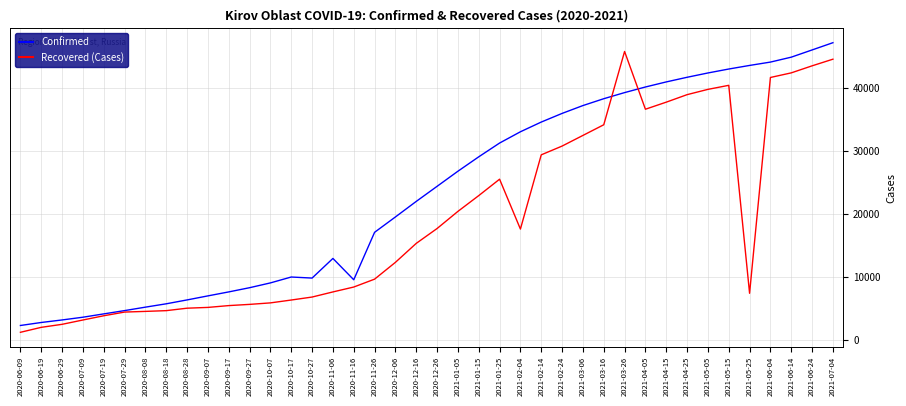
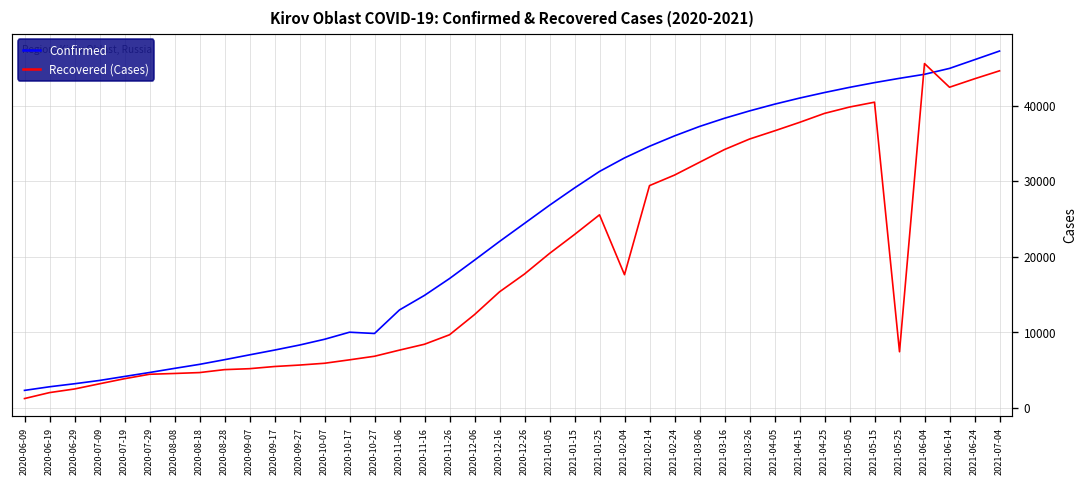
  {
    "Confirmed": {
      "2020-06-09": 2000,
      "2020-06-19": 3000,
      "2020-06-29": 3000,
      "2020-07-09": 4000,
      "2020-08-08": 5000,
      "2020-08-18": 6000,
      "2020-08-28": 6000,
      "2020-09-07": 7000,
      "2020-09-17": 8000,
      "2020-09-27": 8000,
      "2020-10-07": 9000,
      "2020-10-17": 10000,
      "2020-10-27": 10000,
      "2020-11-06": 13000,
-     "2020-11-16": 10000,
+     "2020-11-16": 15000,
      "2020-11-26": 17000,
      "2020-12-06": 20000,
      "2020-12-16": 22000,
      "2020-12-26": 24000,
      "2021-01-05": 27000,
      "2021-01-15": 29000,
      "2021-01-25": 31000,
      "2021-02-04": 33000,
      "2021-02-14": 35000,
      "2021-02-24": 36000,
      "2021-03-06": 37000,
      "2021-03-16": 38000,
      "2021-03-26": 39000,
      "2021-04-05": 40000,
      "2021-04-15": 41000,
      "2021-04-25": 42000,
      "2021-05-05": 42000,
      "2021-05-15": 43000,
      "2021-05-25": 44000,
      "2021-06-04": 44000,
      "2021-06-14": 45000,
      "2021-06-24": 46000,
      "2021-07-04": 47000
    },
    "Recovered (Cases)": {
      "2020-06-09": 1000,
      "2020-06-19": 2000,
      "2020-06-29": 2000,
      "2020-07-09": 3000,
      "2020-08-08": 5000,
      "2020-08-18": 5000,
      "2020-08-28": 5000,
      "2020-09-07": 5000,
      "2020-09-17": 5000,
      "2020-09-27": 6000,
      "2020-10-07": 6000,
      "2020-10-17": 6000,
      "2020-10-27": 7000,
      "2020-11-06": 8000,
      "2020-11-16": 8000,
      "2020-11-26": 10000,
      "2020-12-06": 12000,
      "2020-12-16": 15000,
      "2020-12-26": 18000,
      "2021-01-05": 20000,
      "2021-01-15": 23000,
      "2021-01-25": 26000,
      "2021-02-04": 18000,
      "2021-02-14": 29000,
      "2021-02-24": 31000,
      "2021-03-06": 32000,
      "2021-03-16": 34000,
-     "2021-03-26": 46000,
+     "2021-03-26": 36000,
      "2021-04-05": 37000,
      "2021-04-15": 38000,
      "2021-04-25": 39000,
      "2021-05-05": 40000,
      "2021-05-15": 40000,
      "2021-05-25": 7000,
-     "2021-06-04": 42000,
+     "2021-06-04": 46000,
      "2021-06-14": 42000,
      "2021-06-24": 44000,
      "2021-07-04": 45000
    }
  }
